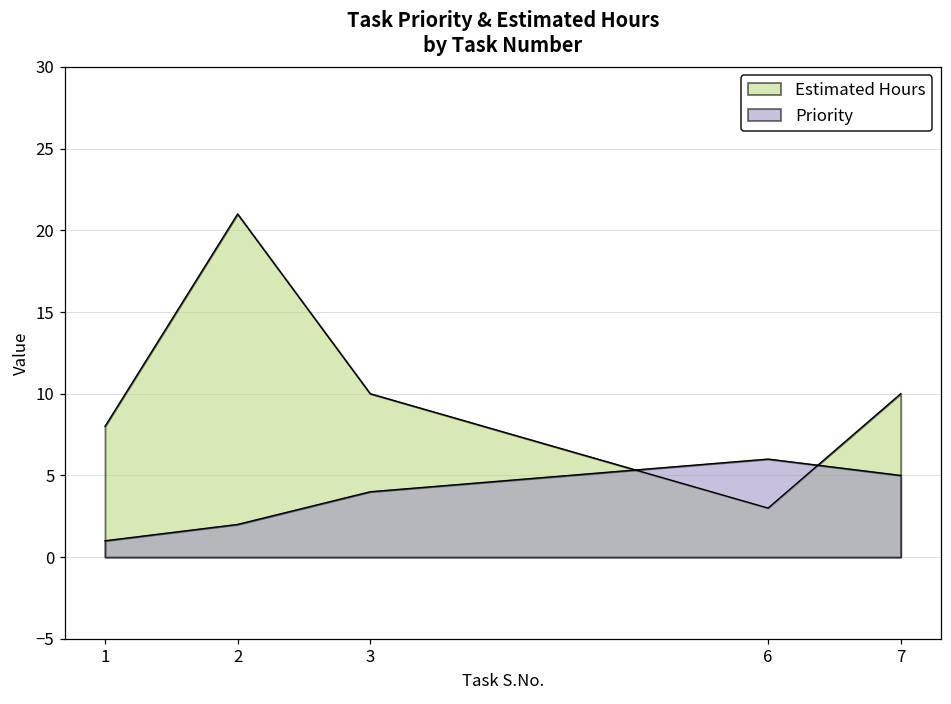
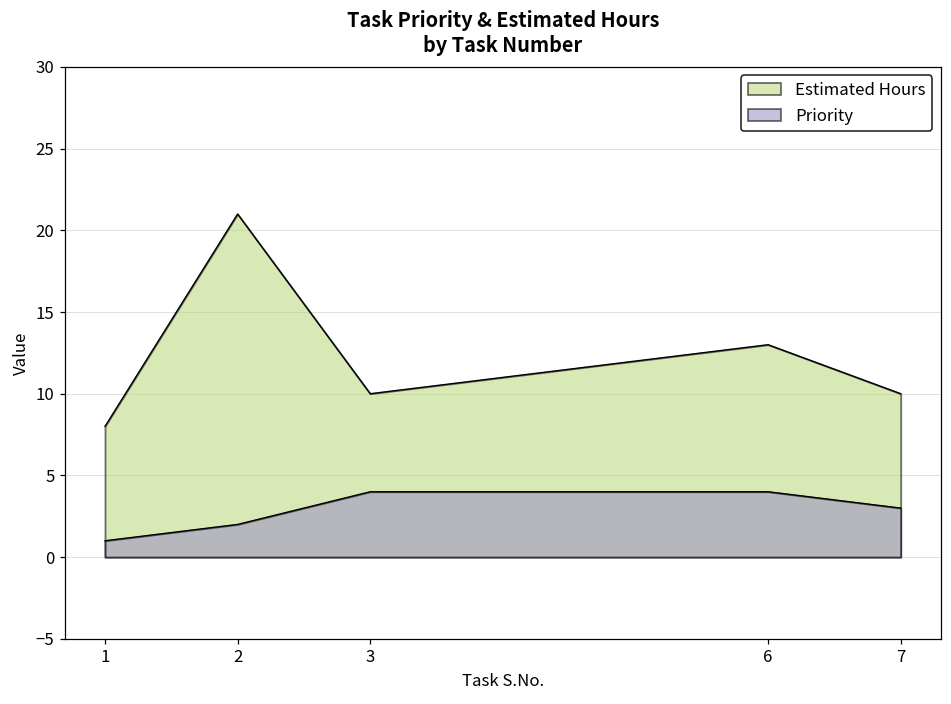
  {
    "Estimated Hours": {
      "1": 8,
      "2": 21,
      "3": 10,
-     "6": 3,
+     "6": 13,
      "7": 10
    },
    "Priority": {
      "1": 1,
      "2": 2,
      "3": 4,
-     "6": 6,
-     "7": 5
+     "6": 4,
+     "7": 3
    }
  }
